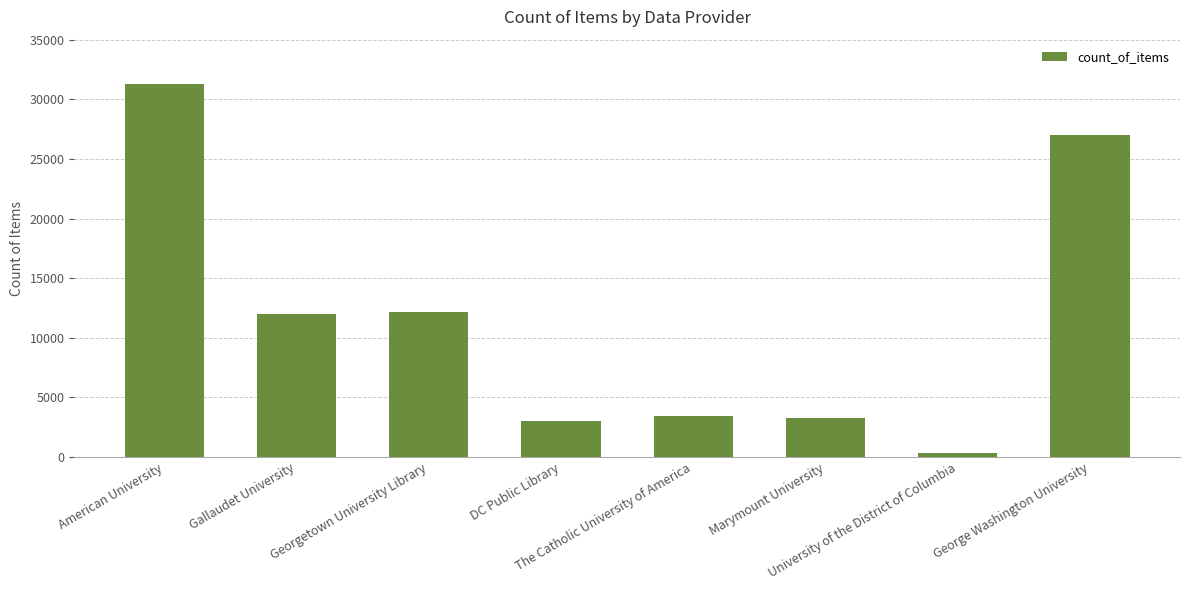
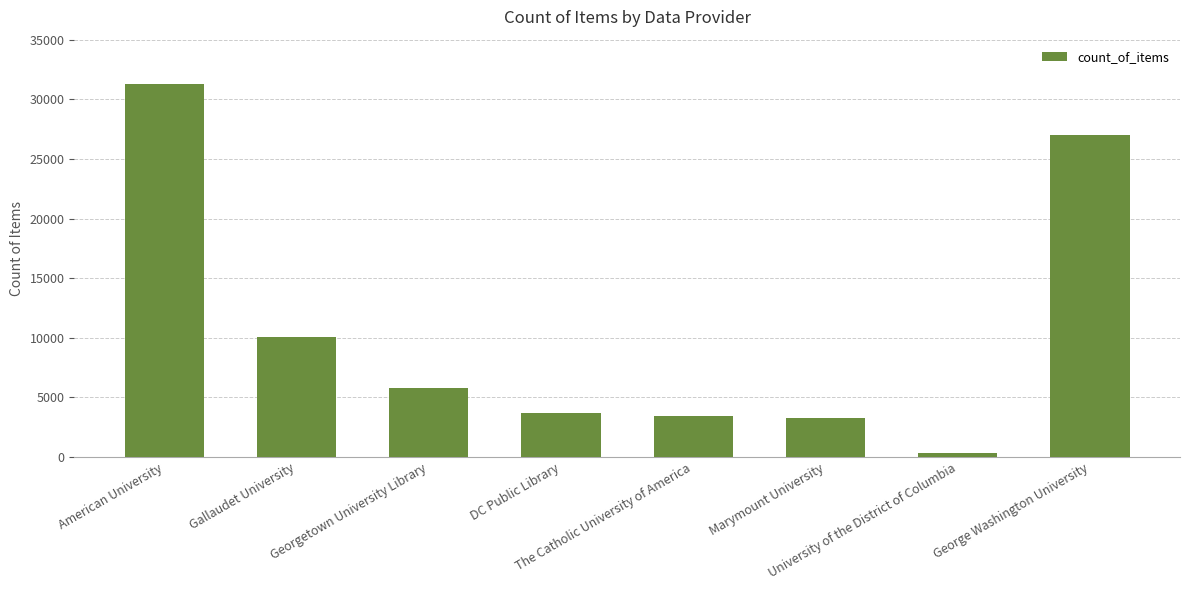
  {
    "American University": 31300,
-   "Gallaudet University": 12000,
-   "Georgetown University Library": 12200,
-   "DC Public Library": 3100,
+   "Gallaudet University": 10100,
+   "Georgetown University Library": 5800,
+   "DC Public Library": 3700,
    "The Catholic University of America": 3500,
    "Marymount University": 3300,
    "University of the District of Columbia": 400,
    "George Washington University": 27000
  }
